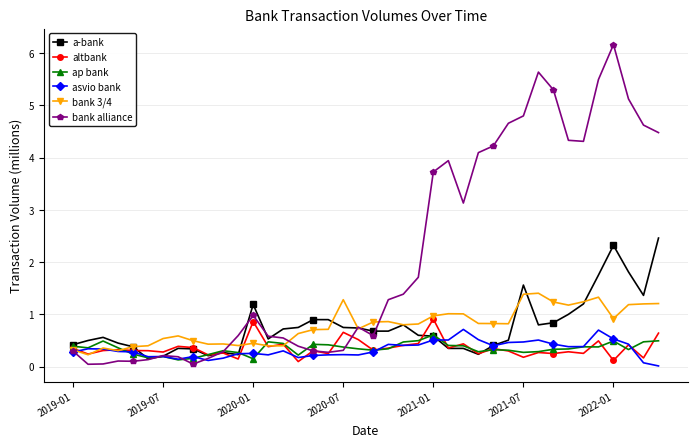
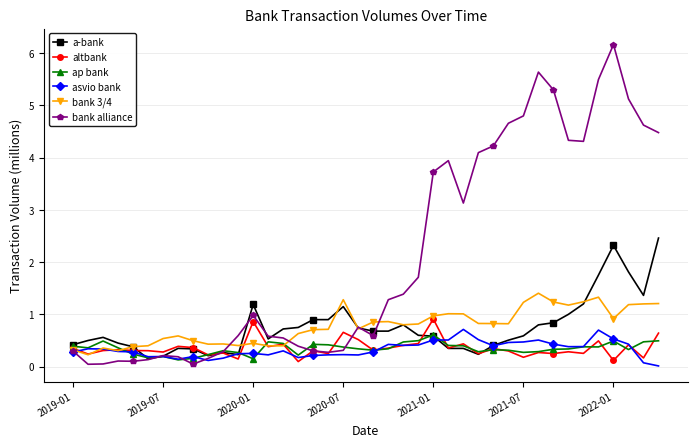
  {
    "a-bank": {
      "2020-01": 1.2,
-     "2020-07": 0.8,
-     "2021-07": 1.6,
+     "2020-07": 1.1,
+     "2021-07": 0.6,
      "2022-01": 2.3
    },
    "altbank": {
      "2019-07": 0.3,
      "2020-01": 0.9,
      "2020-07": 0.7,
      "2021-01": 0.9,
      "2021-07": 0.2,
      "2022-01": 0.1
    },
    "ap bank": {
      "2020-01": 0.2,
      "2020-07": 0.4,
      "2021-07": 0.3
    },
    "asvio bank": {
      "2020-01": 0.3,
      "2020-07": 0.2,
      "2021-01": 0.5,
      "2021-07": 0.5
    },
    "bank 3/4": {
      "2019-07": 0.5,
      "2020-01": 0.4,
      "2020-07": 1.3,
      "2021-01": 1.0,
-     "2021-07": 1.4,
+     "2021-07": 1.2,
      "2022-01": 0.9
    },
    "bank alliance": {
      "2020-01": 1.0,
      "2020-07": 0.3,
      "2021-01": 3.7,
      "2021-07": 4.8,
      "2022-01": 6.2
    }
  }
